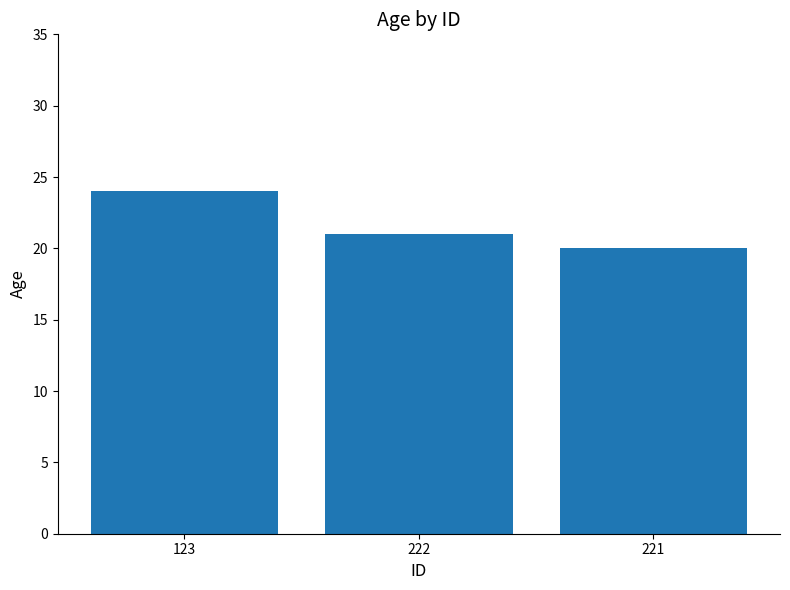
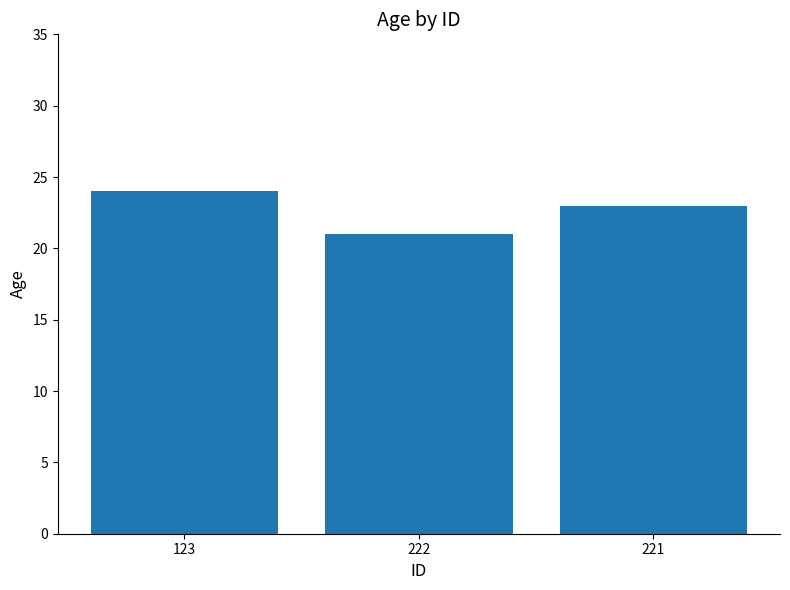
  {
    "123": 24,
    "222": 21,
-   "221": 20
+   "221": 23
  }
